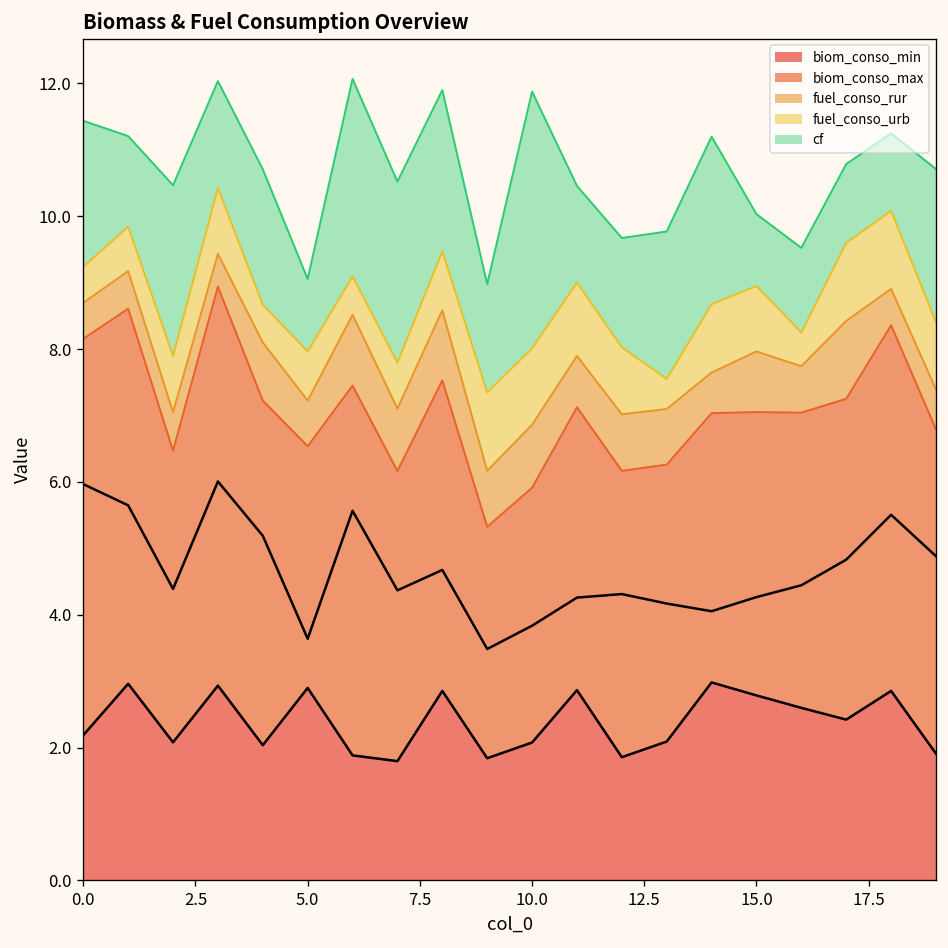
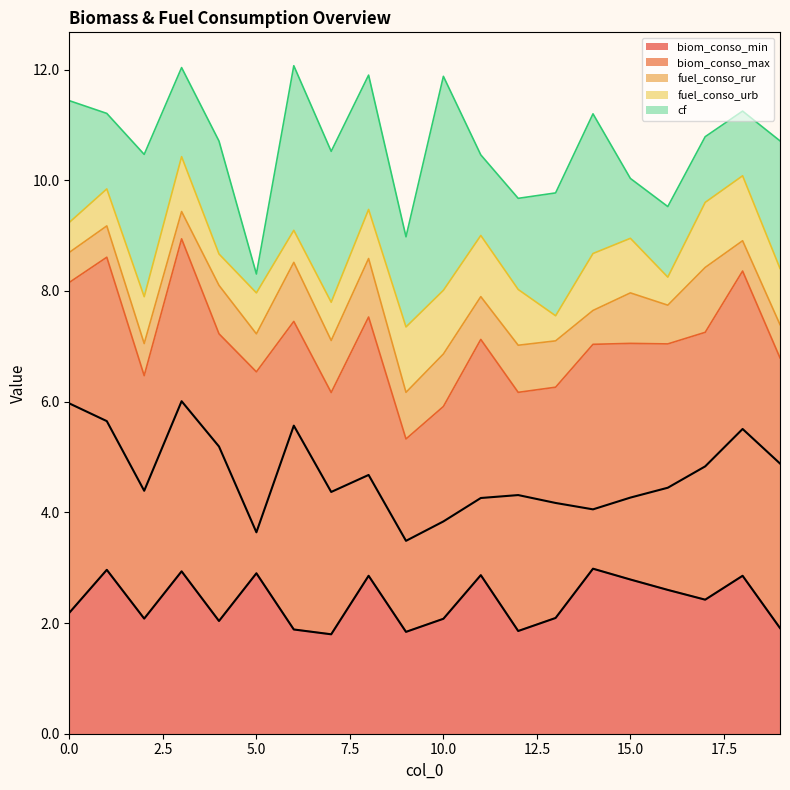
  {
    "cf": {
      "0.0": 2.2,
-     "5.0": 1.1,
+     "5.0": 0.3,
      "10.0": 3.9,
      "15.0": 1.1
    }
  }
